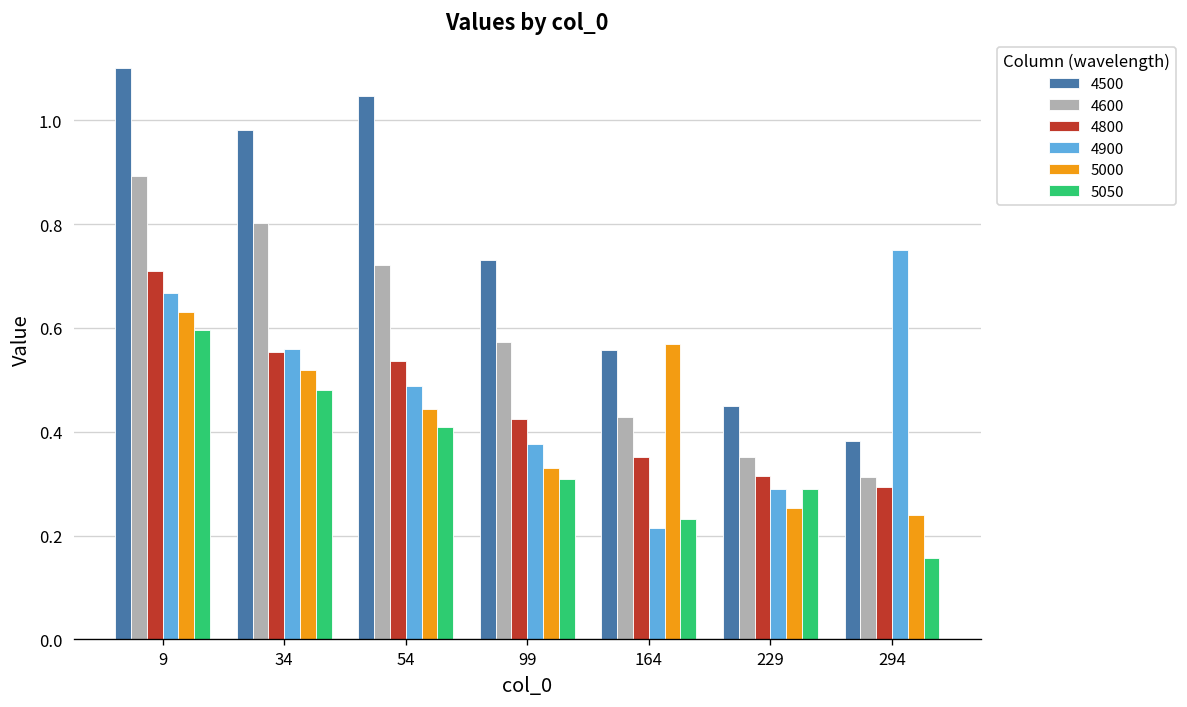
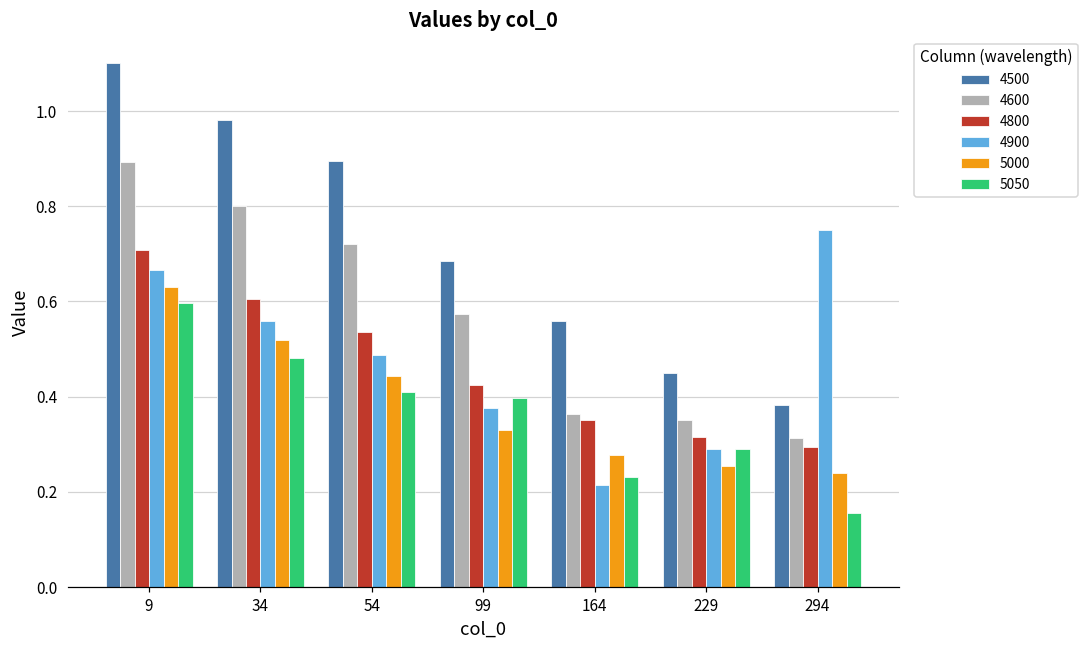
  {
    "4500": {
      "9": 1.10,
      "34": 0.98,
-     "54": 1.05,
-     "99": 0.73,
+     "54": 0.90,
+     "99": 0.69,
      "164": 0.56,
      "229": 0.45,
      "294": 0.38
    },
    "4600": {
      "9": 0.89,
      "34": 0.80,
      "54": 0.72,
      "99": 0.57,
-     "164": 0.43,
+     "164": 0.36,
      "229": 0.35,
      "294": 0.31
    },
    "4800": {
      "9": 0.71,
-     "34": 0.55,
+     "34": 0.61,
      "54": 0.54,
      "99": 0.42,
      "164": 0.35,
      "229": 0.32,
      "294": 0.29
    },
    "4900": {
      "9": 0.67,
      "34": 0.56,
      "54": 0.49,
      "99": 0.38,
      "164": 0.22,
      "229": 0.29,
      "294": 0.75
    },
    "5000": {
      "9": 0.63,
      "34": 0.52,
      "54": 0.44,
      "99": 0.33,
-     "164": 0.57,
+     "164": 0.28,
      "229": 0.25,
      "294": 0.24
    },
    "5050": {
      "9": 0.60,
      "34": 0.48,
      "54": 0.41,
-     "99": 0.31,
+     "99": 0.40,
      "164": 0.23,
      "229": 0.29,
      "294": 0.16
    }
  }
